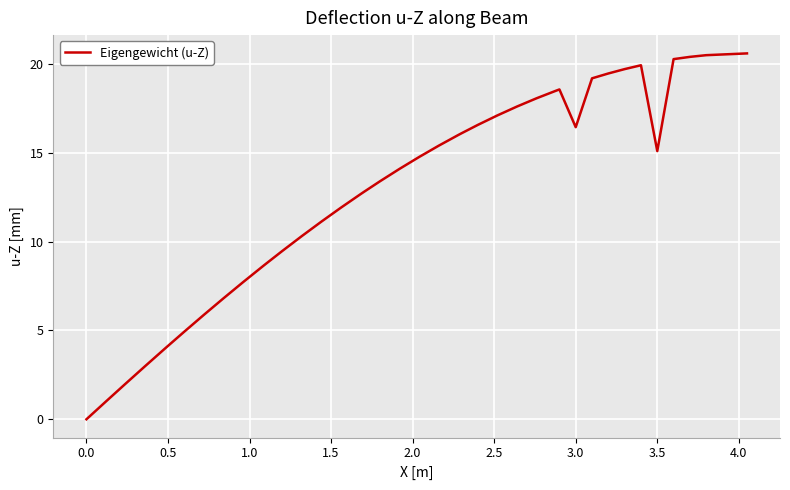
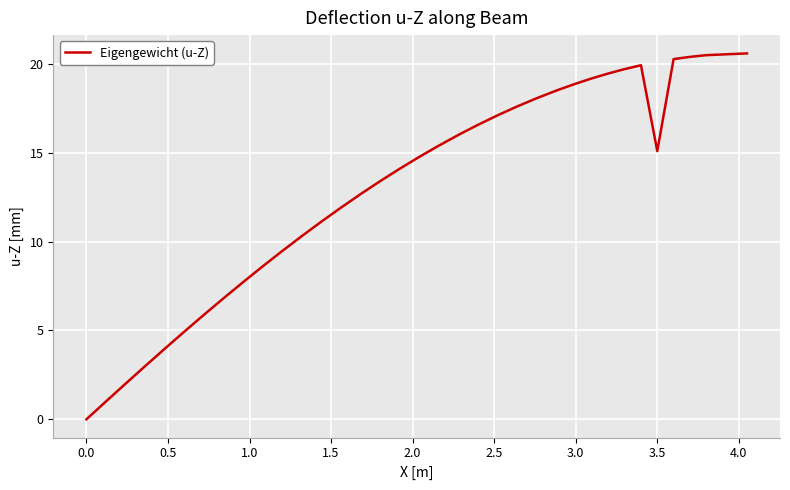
  {
    "0.0": 0.0,
    "0.5": 4.1,
-   "3.0": 16.4,
+   "3.0": 18.9,
    "3.5": 15.1
  }
